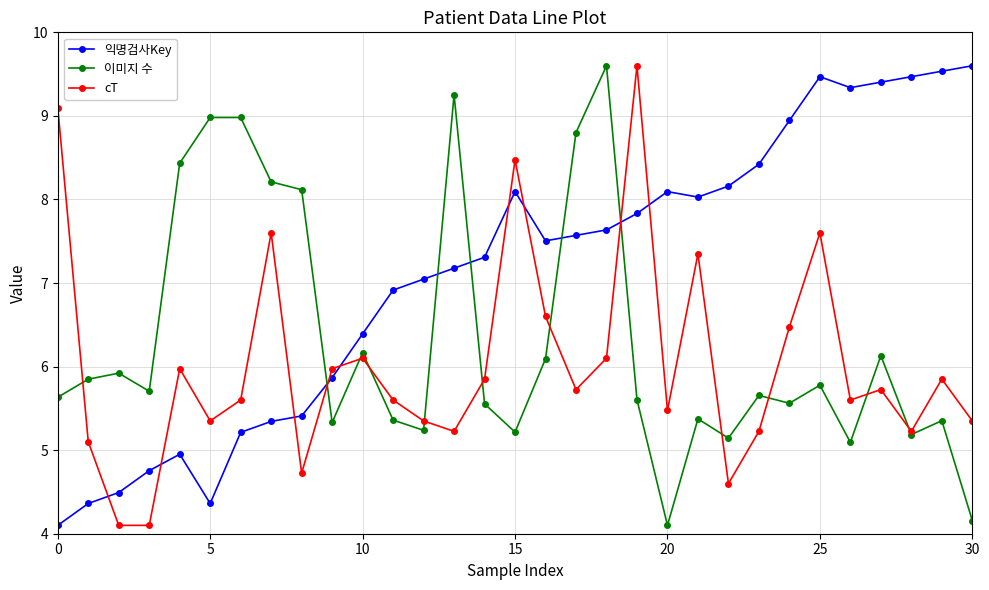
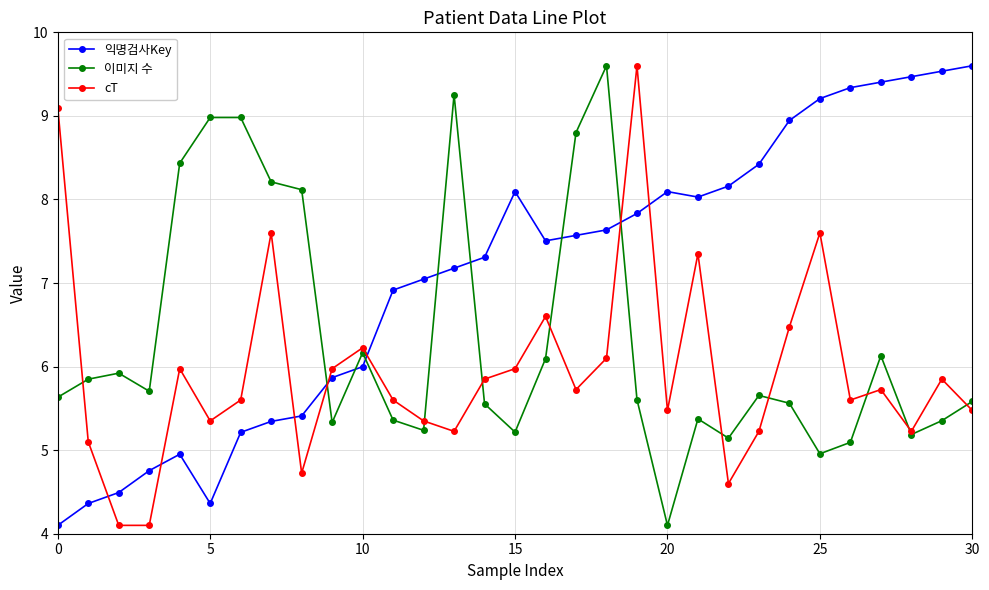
  {
    "익명검사Key": {
      "0": 4.1,
      "5": 4.4,
-     "10": 6.4,
+     "10": 6.0,
      "15": 8.1,
      "20": 8.1,
-     "25": 9.5,
+     "25": 9.2,
      "30": 9.6
    },
    "이미지 수": {
      "0": 5.6,
      "5": 9.0,
      "10": 6.2,
      "15": 5.2,
      "20": 4.1,
-     "25": 5.8,
-     "30": 4.2
+     "25": 5.0,
+     "30": 5.6
    },
    "cT": {
      "0": 9.1,
      "5": 5.4,
-     "10": 6.1,
-     "15": 8.5,
+     "10": 6.2,
+     "15": 6.0,
      "20": 5.5,
      "25": 7.6,
-     "30": 5.4
+     "30": 5.5
    }
  }
